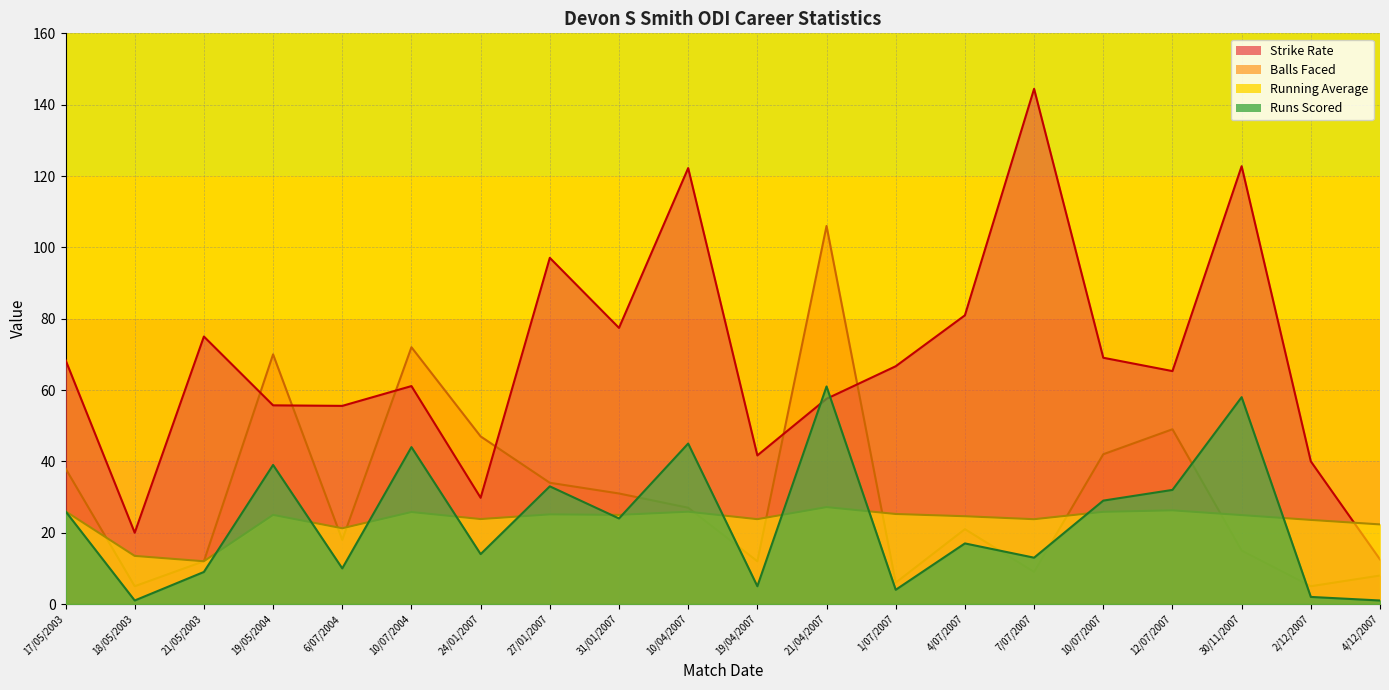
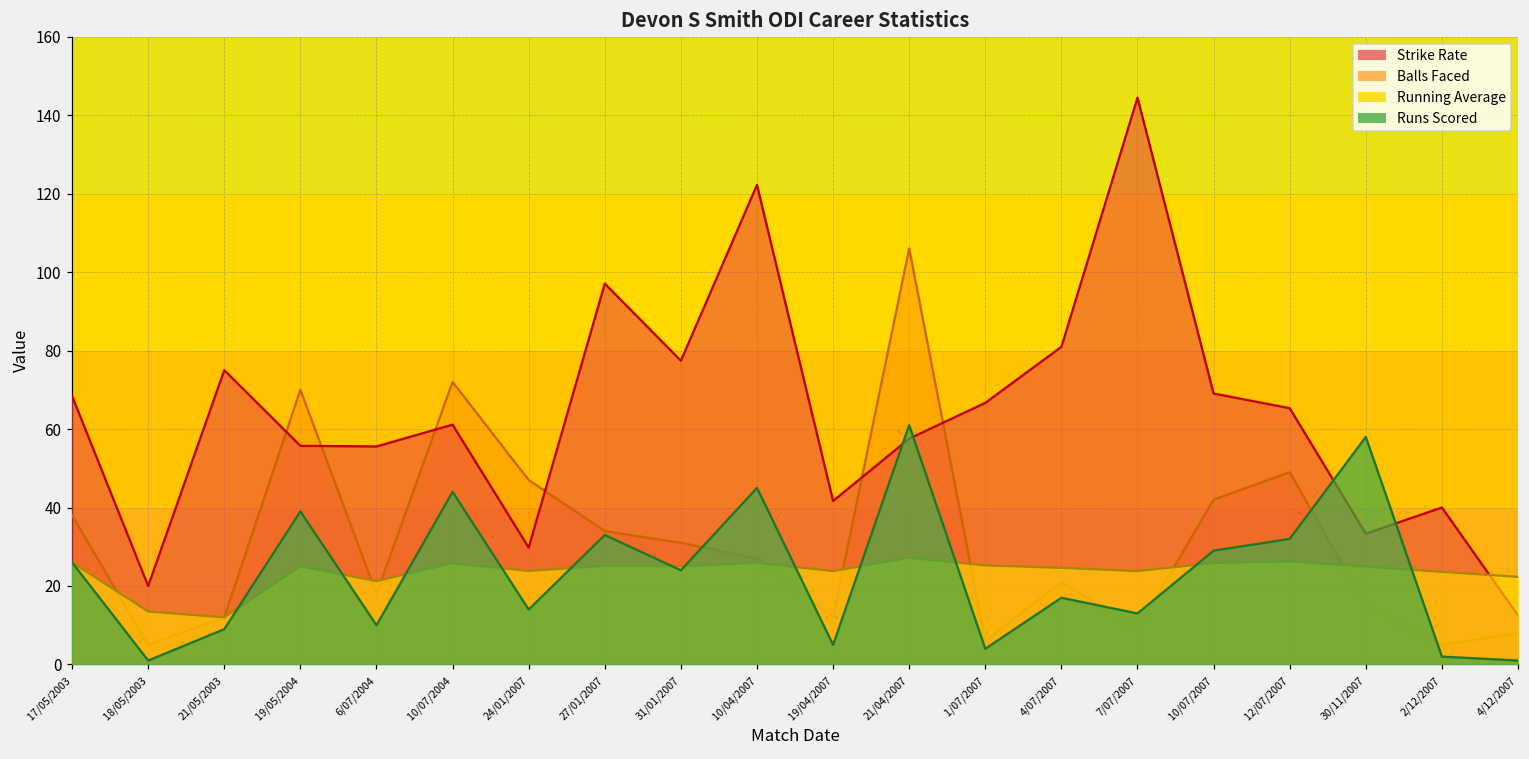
  {
    "Strike Rate": {
      "17/05/2003": 68,
      "18/05/2003": 20,
      "21/05/2003": 75,
      "19/05/2004": 56,
      "6/07/2004": 56,
      "10/07/2004": 61,
      "24/01/2007": 30,
      "27/01/2007": 97,
      "31/01/2007": 77,
      "10/04/2007": 122,
      "19/04/2007": 42,
      "21/04/2007": 58,
      "1/07/2007": 67,
      "4/07/2007": 81,
      "7/07/2007": 144,
      "10/07/2007": 69,
      "12/07/2007": 65,
-     "30/11/2007": 123,
+     "30/11/2007": 33,
      "2/12/2007": 40,
      "4/12/2007": 13
    },
    "Runs Scored": {
      "18/05/2003": 1,
      "21/05/2003": 9,
      "19/05/2004": 39,
      "6/07/2004": 10,
      "10/07/2004": 44,
      "24/01/2007": 14,
      "27/01/2007": 33,
      "31/01/2007": 24,
      "10/04/2007": 45,
      "19/04/2007": 5,
      "21/04/2007": 61,
      "1/07/2007": 4,
      "4/07/2007": 17,
      "7/07/2007": 13,
      "10/07/2007": 29,
      "12/07/2007": 32,
      "30/11/2007": 58,
      "2/12/2007": 2,
      "4/12/2007": 1
    }
  }
